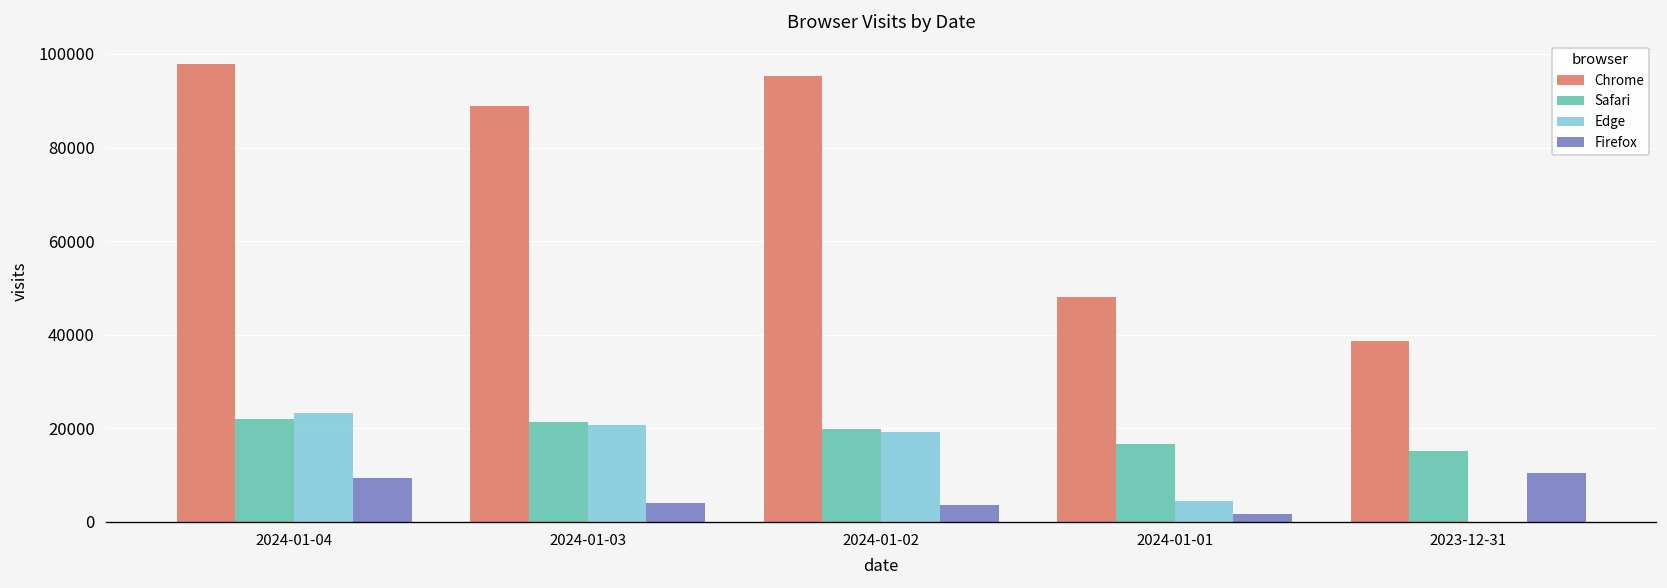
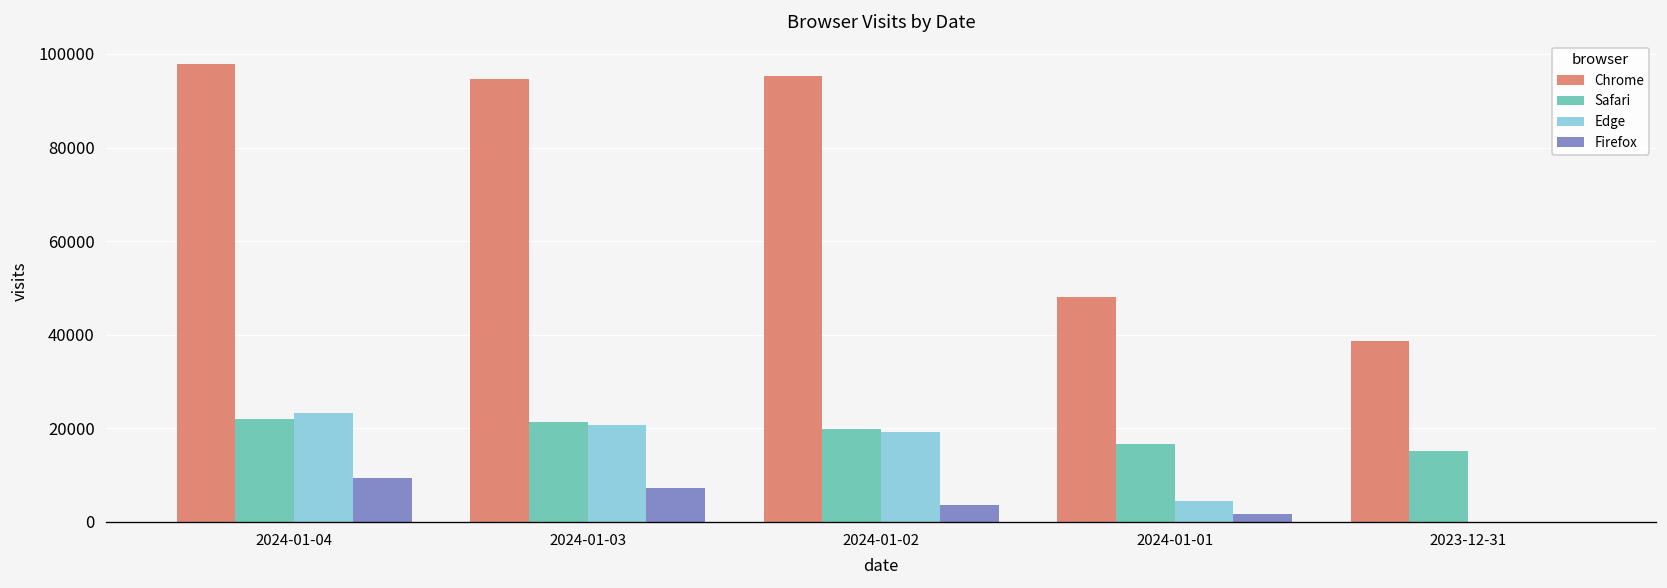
  {
    "Chrome": {
      "2024-01-04": 98000,
-     "2024-01-03": 89000,
+     "2024-01-03": 95000,
      "2024-01-02": 95000,
      "2024-01-01": 48000,
      "2023-12-31": 39000
    },
    "Firefox": {
      "2024-01-04": 9000,
-     "2024-01-03": 4000,
+     "2024-01-03": 7000,
      "2024-01-02": 4000,
      "2024-01-01": 2000,
-     "2023-12-31": 10000
+     "2023-12-31": 0
    }
  }
